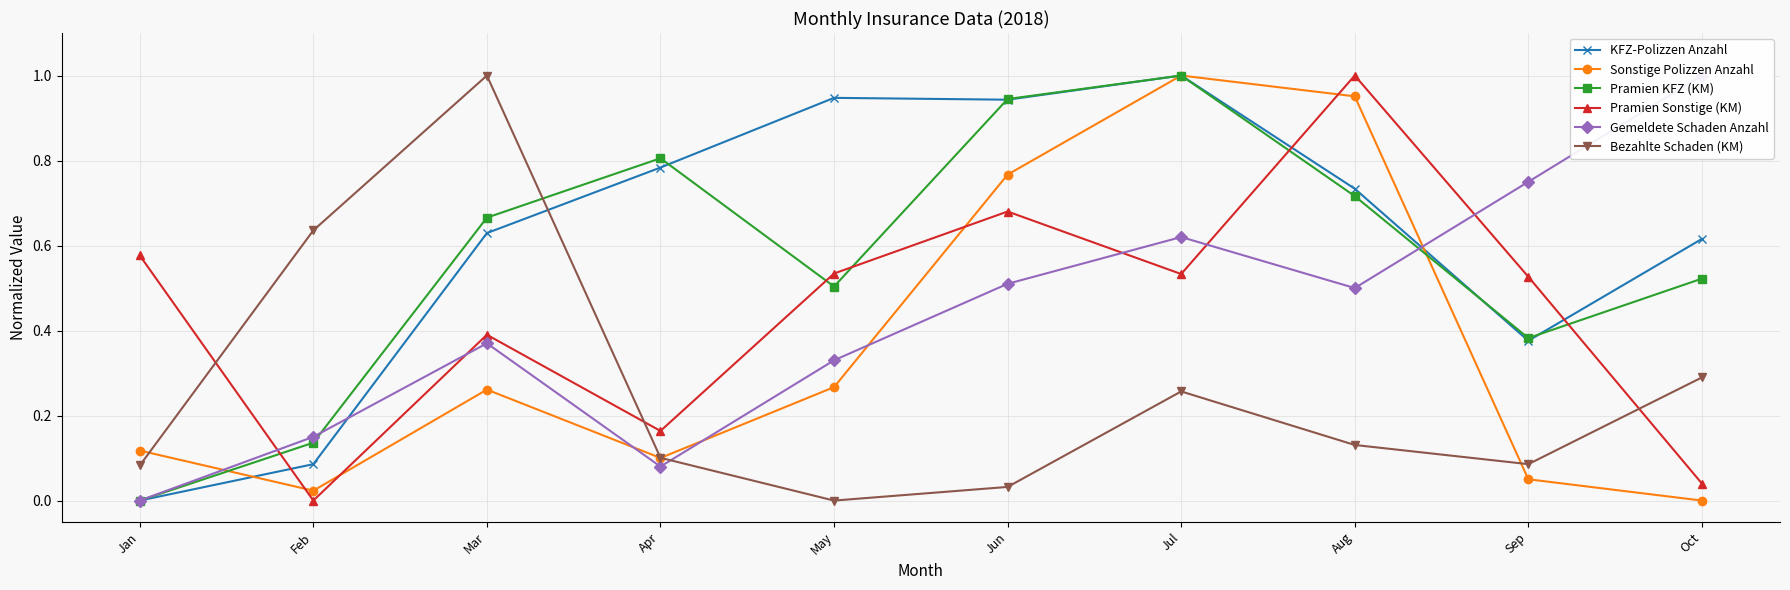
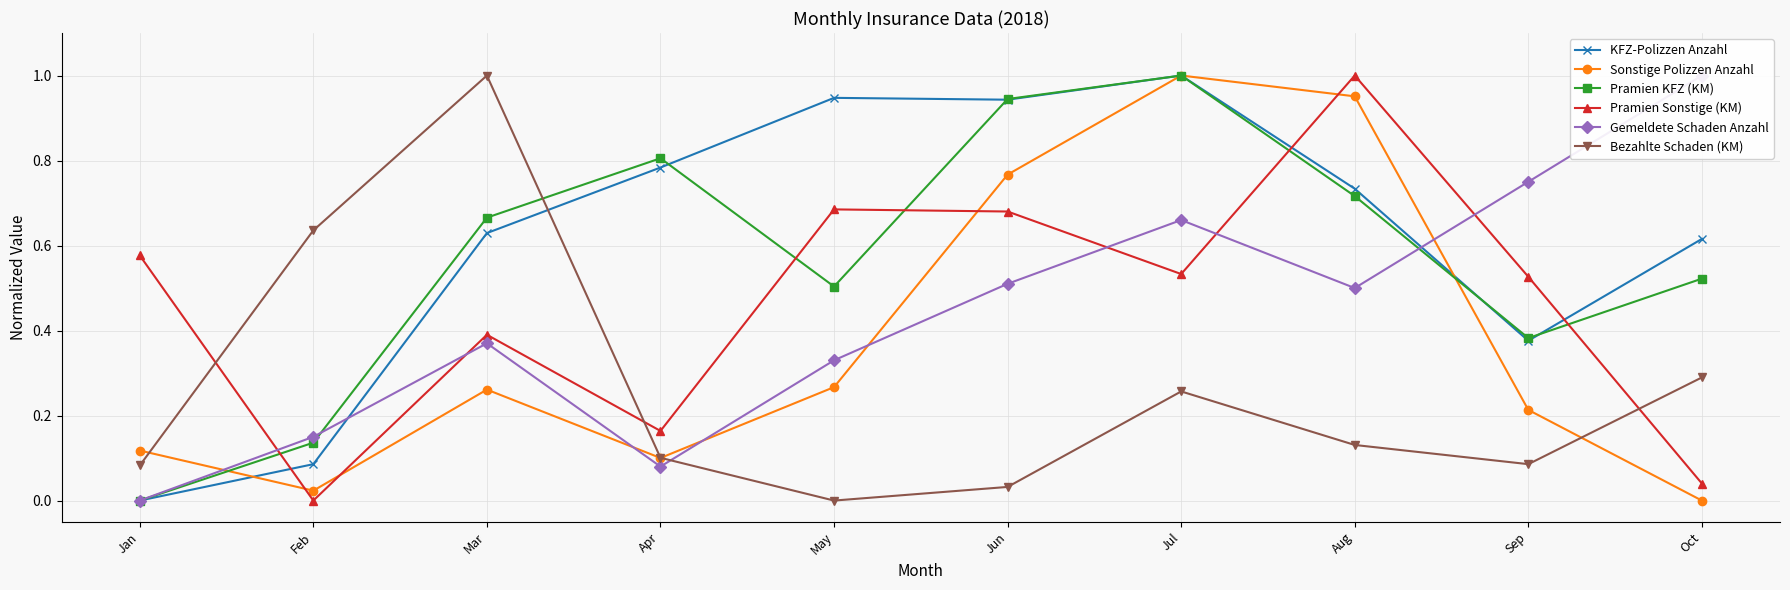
  {
    "KFZ-Polizzen Anzahl": {
      "Feb": 0.09,
      "Mar": 0.63,
      "Apr": 0.78,
      "May": 0.95,
      "Aug": 0.73,
      "Sep": 0.38,
      "Oct": 0.62
    },
    "Sonstige Polizzen Anzahl": {
      "Jan": 0.12,
      "Feb": 0.02,
      "Mar": 0.26,
      "May": 0.27,
      "Jun": 0.77,
      "Aug": 0.95,
-     "Sep": 0.05,
+     "Sep": 0.21,
      "Oct": 0.00
    },
    "Pramien KFZ (KM)": {
      "Feb": 0.14,
      "Mar": 0.67,
      "Apr": 0.81,
      "May": 0.50,
      "Aug": 0.72,
      "Sep": 0.38,
      "Oct": 0.52
    },
    "Pramien Sonstige (KM)": {
      "Jan": 0.58,
      "Feb": 0.00,
      "Mar": 0.39,
      "Apr": 0.16,
-     "May": 0.53,
+     "May": 0.69,
      "Jun": 0.68,
      "Jul": 0.53,
      "Aug": 1.00,
      "Sep": 0.53,
      "Oct": 0.04
    },
    "Gemeldete Schaden Anzahl": {
      "Feb": 0.15,
      "Mar": 0.37,
      "Apr": 0.08,
      "May": 0.33,
      "Jun": 0.51,
-     "Jul": 0.62,
+     "Jul": 0.66,
      "Aug": 0.50,
      "Sep": 0.75
    },
    "Bezahlte Schaden (KM)": {
      "Jan": 0.08,
      "Feb": 0.64,
      "Mar": 1.00,
      "May": 0.00,
      "Jun": 0.03,
      "Jul": 0.26,
      "Aug": 0.13,
      "Sep": 0.09,
      "Oct": 0.29
    }
  }
